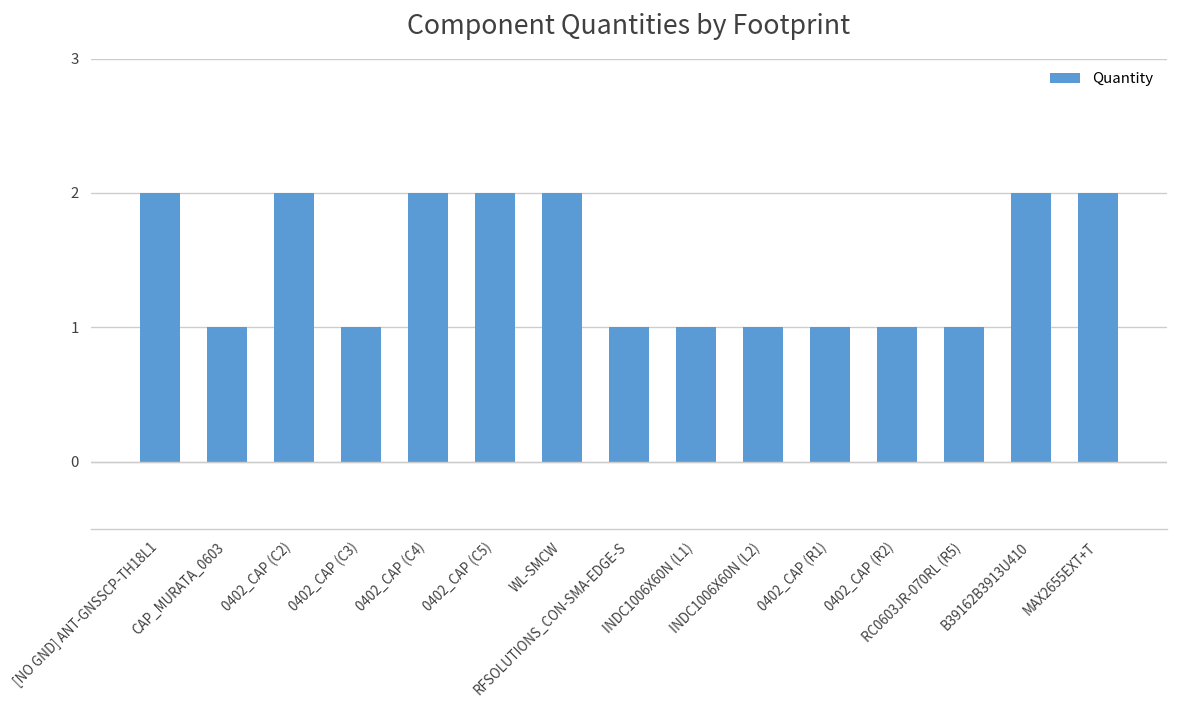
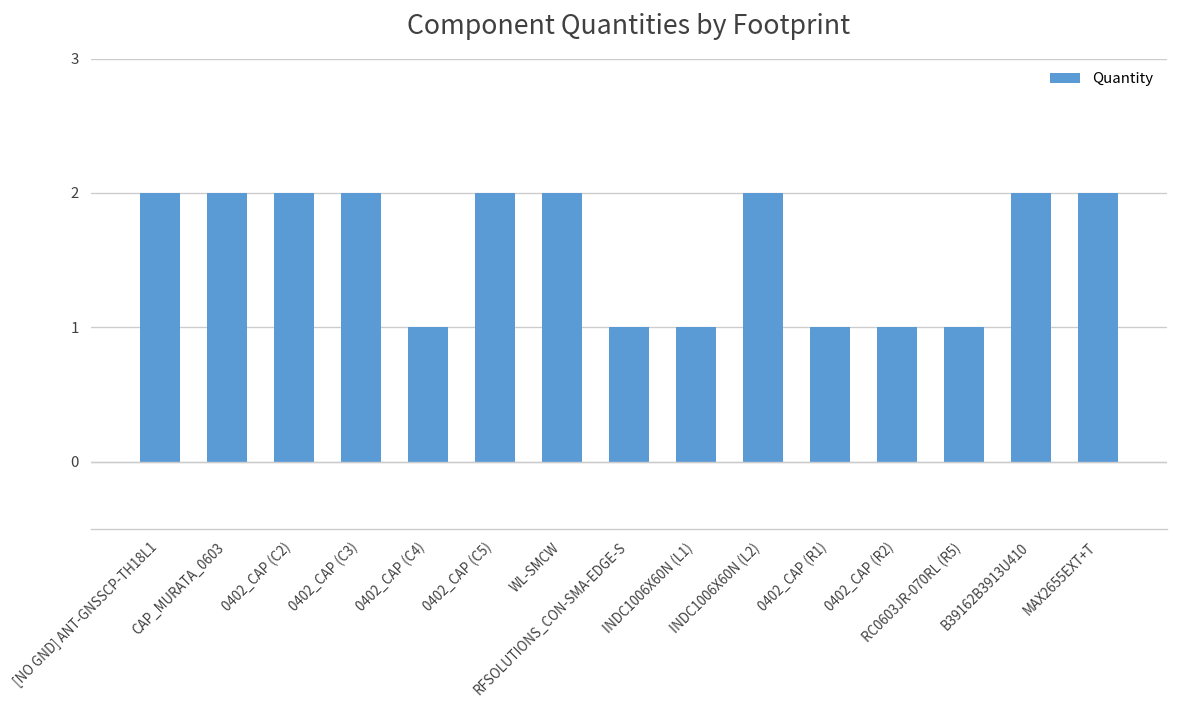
  {
    "[NO GND] ANT-GNSSCP-TH18L1": 2,
-   "CAP_MURATA_0603": 1,
+   "CAP_MURATA_0603": 2,
    "0402_CAP (C2)": 2,
-   "0402_CAP (C3)": 1,
-   "0402_CAP (C4)": 2,
+   "0402_CAP (C3)": 2,
+   "0402_CAP (C4)": 1,
    "0402_CAP (C5)": 2,
    "WL-SMCW": 2,
    "RFSOLUTIONS_CON-SMA-EDGE-S": 1,
    "INDC1006X60N (L1)": 1,
-   "INDC1006X60N (L2)": 1,
+   "INDC1006X60N (L2)": 2,
    "0402_CAP (R1)": 1,
    "0402_CAP (R2)": 1,
    "RC0603JR-070RL (R5)": 1,
    "B39162B3913U410": 2,
    "MAX2655EXT+T": 2
  }
